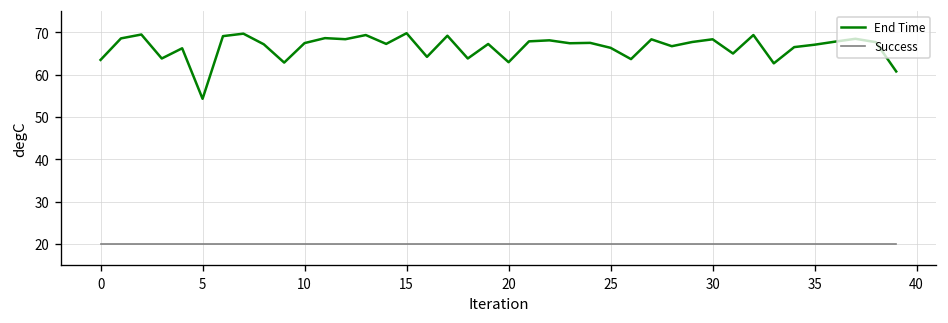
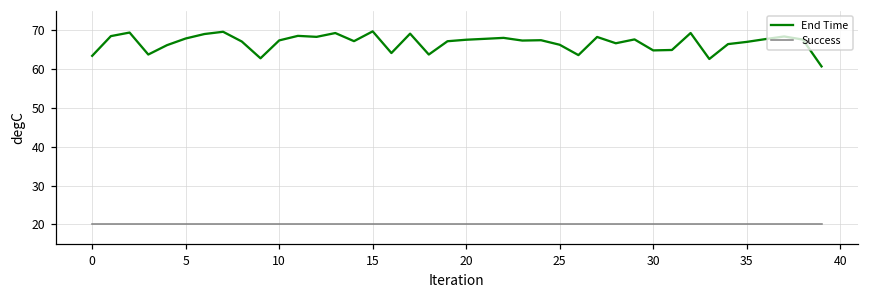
  {
    "End Time": {
      "0": 63,
-     "5": 54,
+     "5": 68,
      "10": 67,
      "15": 70,
-     "20": 63,
+     "20": 68,
      "25": 66,
-     "30": 68,
+     "30": 65,
      "35": 67
    },
    "Success": {
      "0": 20,
      "5": 20,
      "10": 20,
      "15": 20,
      "20": 20,
      "25": 20,
      "30": 20,
      "35": 20
    }
  }
